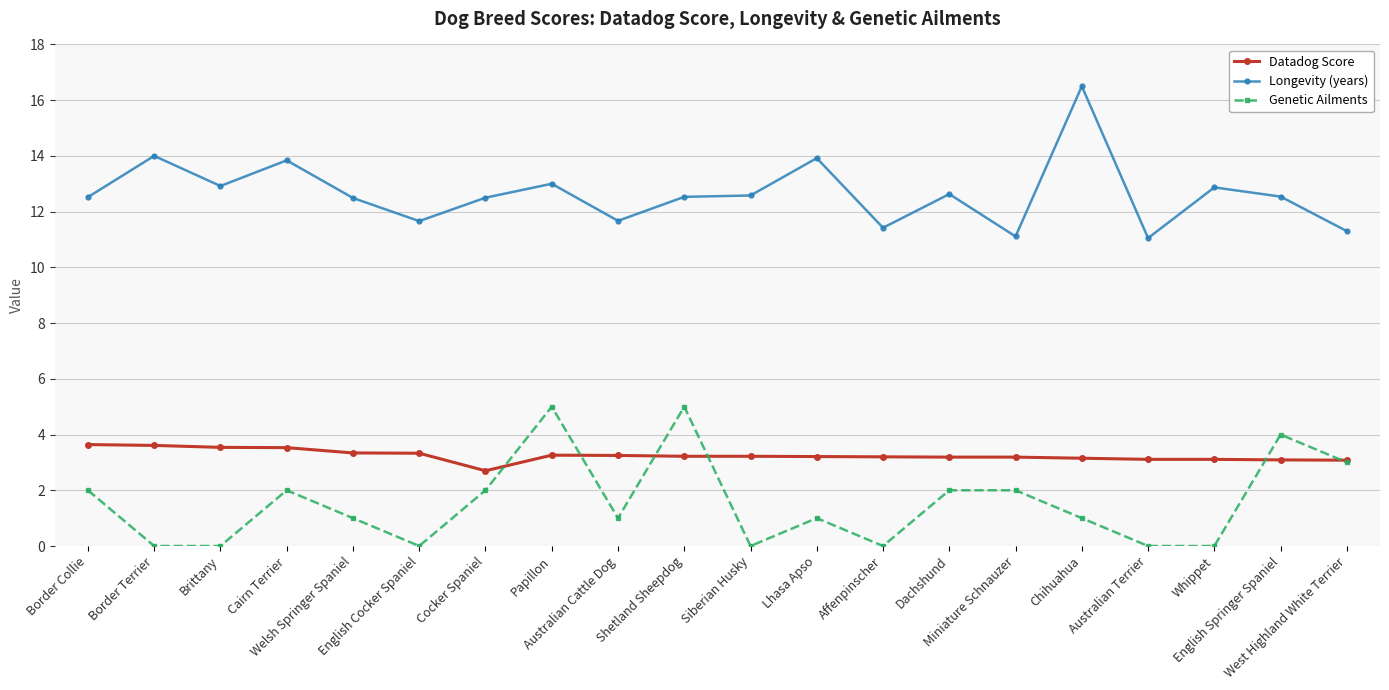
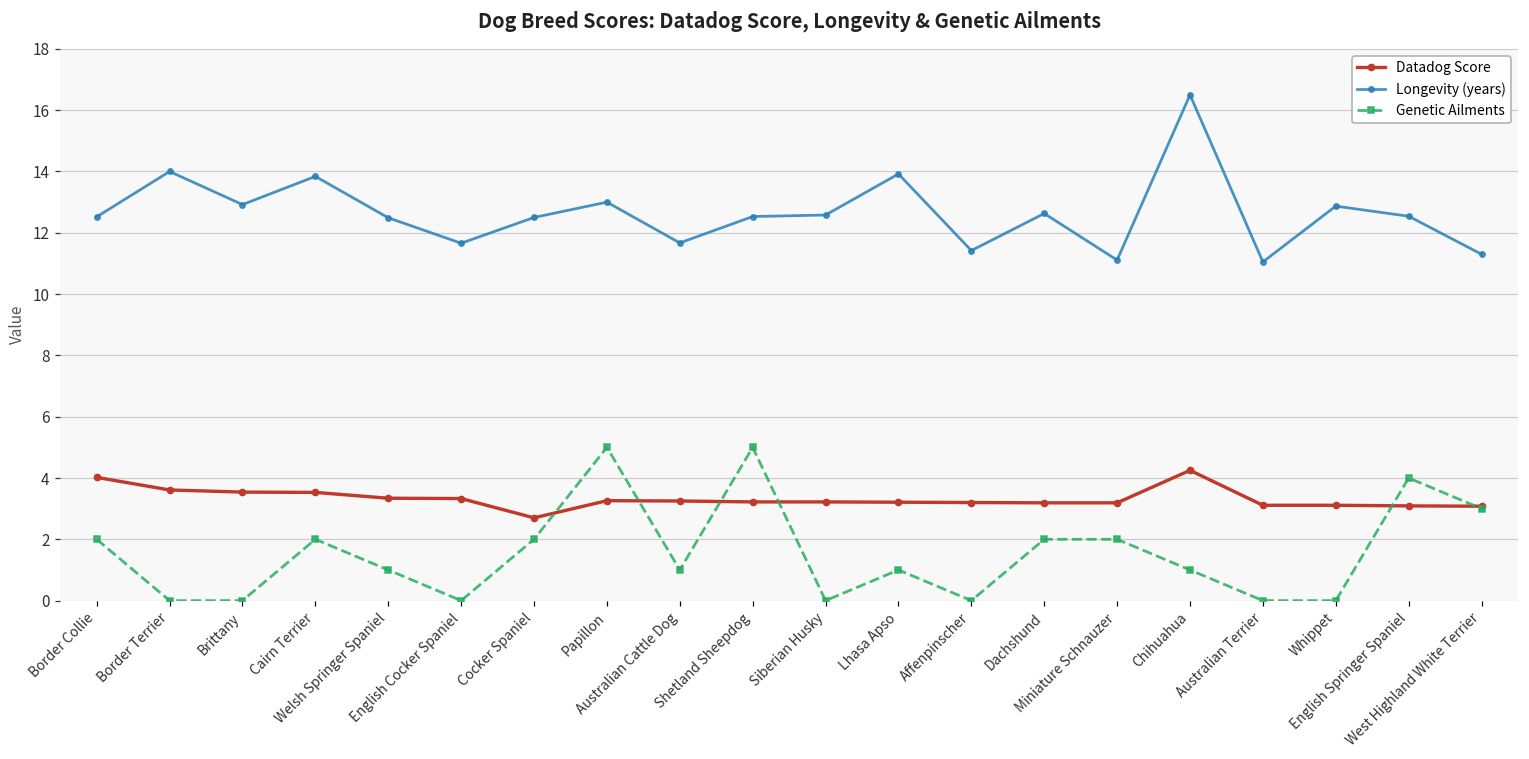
  {
    "Datadog Score": {
-     "Border Collie": 3.6,
+     "Border Collie": 4.0,
      "Border Terrier": 3.6,
      "Brittany": 3.5,
      "Cairn Terrier": 3.5,
      "Welsh Springer Spaniel": 3.3,
      "English Cocker Spaniel": 3.3,
      "Cocker Spaniel": 2.7,
      "Papillon": 3.3,
      "Australian Cattle Dog": 3.3,
      "Shetland Sheepdog": 3.2,
      "Siberian Husky": 3.2,
      "Lhasa Apso": 3.2,
      "Affenpinscher": 3.2,
      "Dachshund": 3.2,
      "Miniature Schnauzer": 3.2,
-     "Chihuahua": 3.2,
+     "Chihuahua": 4.3,
      "Australian Terrier": 3.1,
      "Whippet": 3.1,
      "English Springer Spaniel": 3.1
    },
    "Longevity (years)": {
      "Border Collie": 12.5,
      "Border Terrier": 14.0,
      "Brittany": 12.9,
      "Cairn Terrier": 13.8,
      "Welsh Springer Spaniel": 12.5,
      "English Cocker Spaniel": 11.7,
      "Cocker Spaniel": 12.5,
      "Papillon": 13.0,
      "Australian Cattle Dog": 11.7,
      "Shetland Sheepdog": 12.5,
      "Siberian Husky": 12.6,
      "Lhasa Apso": 13.9,
      "Affenpinscher": 11.4,
      "Dachshund": 12.6,
      "Miniature Schnauzer": 11.1,
      "Chihuahua": 16.5,
      "Australian Terrier": 11.1,
      "Whippet": 12.9,
      "English Springer Spaniel": 12.5,
      "West Highland White Terrier": 11.3
    },
    "Genetic Ailments": {
      "Border Collie": 2.0,
      "Border Terrier": 0.0,
      "Brittany": 0.0,
      "Cairn Terrier": 2.0,
      "Welsh Springer Spaniel": 1.0,
      "English Cocker Spaniel": 0.0,
      "Cocker Spaniel": 2.0,
      "Papillon": 5.0,
      "Australian Cattle Dog": 1.0,
      "Shetland Sheepdog": 5.0,
      "Siberian Husky": 0.0,
      "Lhasa Apso": 1.0,
      "Affenpinscher": 0.0,
      "Dachshund": 2.0,
      "Miniature Schnauzer": 2.0,
      "Chihuahua": 1.0,
      "Australian Terrier": 0.0,
      "Whippet": 0.0,
      "English Springer Spaniel": 4.0
    }
  }
